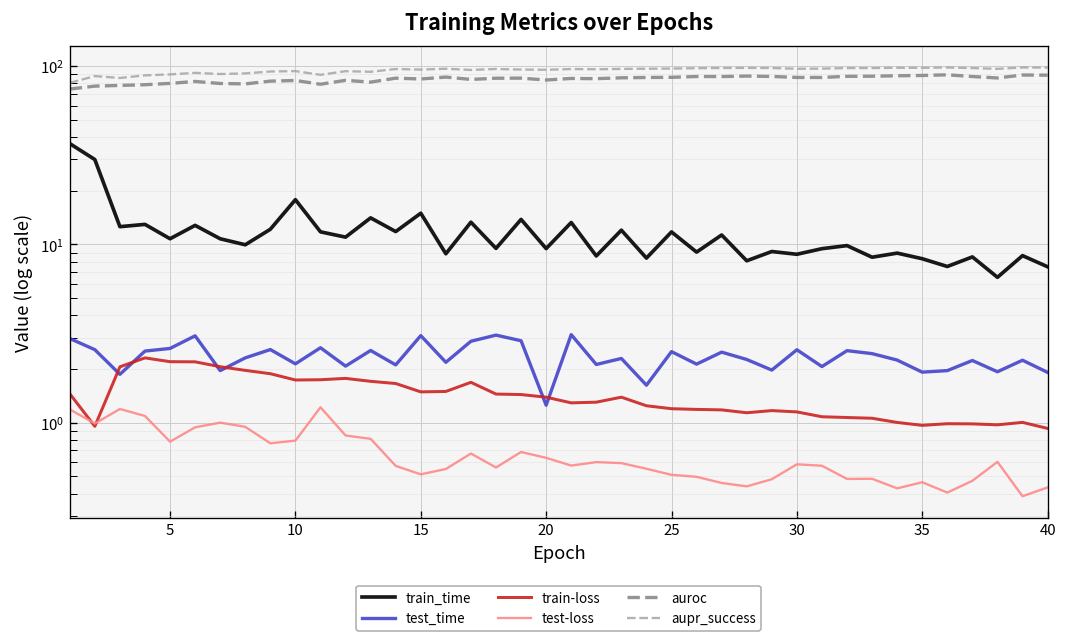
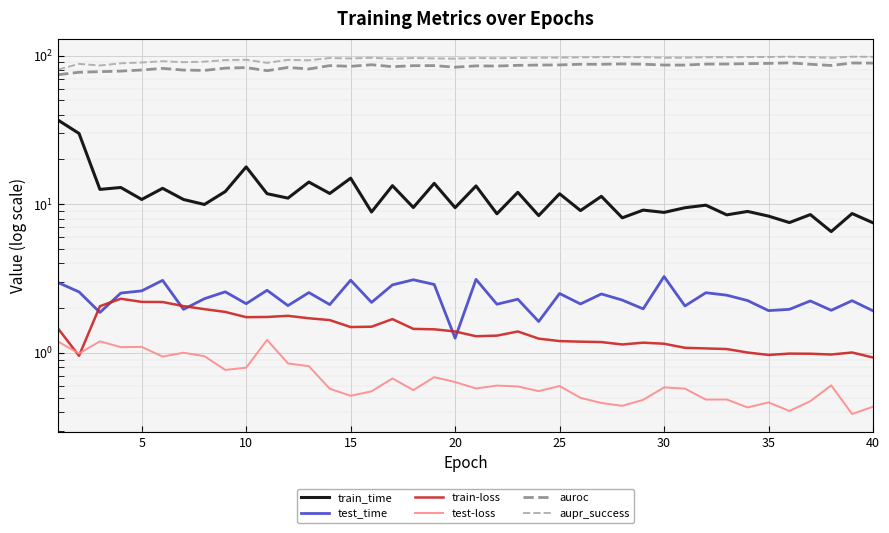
  {
    "train_time": {
      "5": 11,
      "10": 18,
      "15": 15,
      "20": 9,
      "25": 12,
      "30": 9,
      "35": 8,
      "40": 7
    },
    "test_time": {
      "5": 2.6,
      "10": 2.1,
      "15": 3.1,
      "20": 1.3,
      "25": 2.5,
-     "30": 2.6,
+     "30": 3.3,
      "35": 1.9,
      "40": 1.9
    },
    "train-loss": {
      "5": 2.2,
      "10": 1.7,
      "15": 1.5,
      "20": 1.4,
      "25": 1.2,
      "30": 1.2,
      "35": 1.0,
      "40": 0.9
    },
    "test-loss": {
-     "5": 0.8,
+     "5": 1.1,
      "10": 0.8,
      "15": 0.51,
      "20": 0.64,
-     "25": 0.51,
+     "25": 0.60,
      "30": 0.59,
      "35": 0.46,
      "40": 0.43
    }
  }
